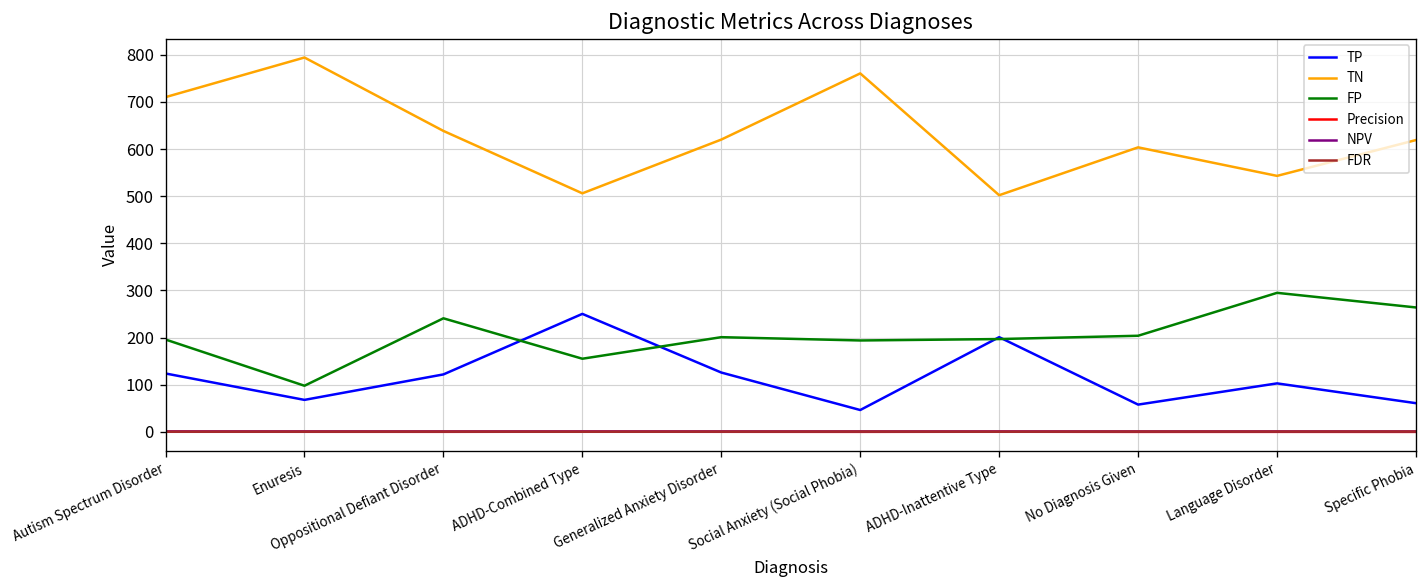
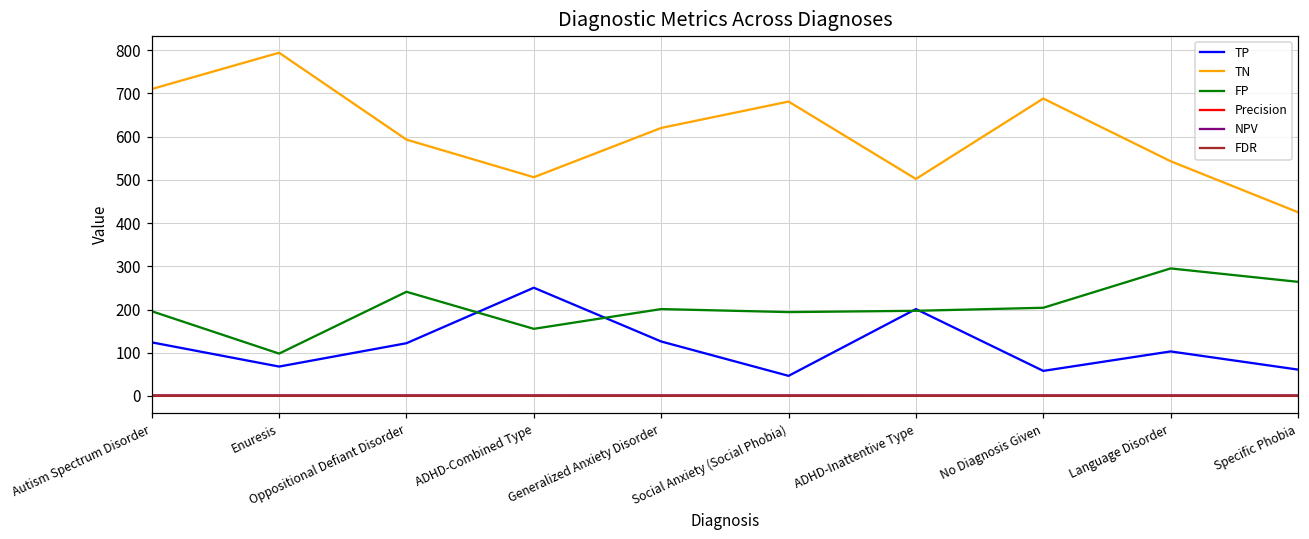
  {
    "TP": {
      "Autism Spectrum Disorder": 120,
      "Enuresis": 70,
      "Oppositional Defiant Disorder": 120,
      "ADHD-Combined Type": 250,
      "Generalized Anxiety Disorder": 130,
      "Social Anxiety (Social Phobia)": 50,
      "No Diagnosis Given": 60,
      "Language Disorder": 100,
      "Specific Phobia": 60
    },
    "TN": {
      "Autism Spectrum Disorder": 710,
      "Enuresis": 790,
-     "Oppositional Defiant Disorder": 640,
+     "Oppositional Defiant Disorder": 590,
      "ADHD-Combined Type": 510,
      "Generalized Anxiety Disorder": 620,
-     "Social Anxiety (Social Phobia)": 760,
+     "Social Anxiety (Social Phobia)": 680,
      "ADHD-Inattentive Type": 500,
-     "No Diagnosis Given": 600,
+     "No Diagnosis Given": 690,
      "Language Disorder": 540,
-     "Specific Phobia": 620
+     "Specific Phobia": 430
    },
    "FP": {
      "Autism Spectrum Disorder": 200,
      "Enuresis": 100,
      "Oppositional Defiant Disorder": 240,
      "ADHD-Combined Type": 160,
      "Generalized Anxiety Disorder": 200,
      "Social Anxiety (Social Phobia)": 190,
      "No Diagnosis Given": 200,
      "Language Disorder": 300,
      "Specific Phobia": 260
    },
    "FDR": {
      "Autism Spectrum Disorder": 0,
      "Enuresis": 0,
      "Oppositional Defiant Disorder": 0,
      "ADHD-Combined Type": 0,
      "Generalized Anxiety Disorder": 0,
      "Social Anxiety (Social Phobia)": 0,
      "ADHD-Inattentive Type": 0,
      "No Diagnosis Given": 0,
      "Language Disorder": 0,
      "Specific Phobia": 0
    }
  }
